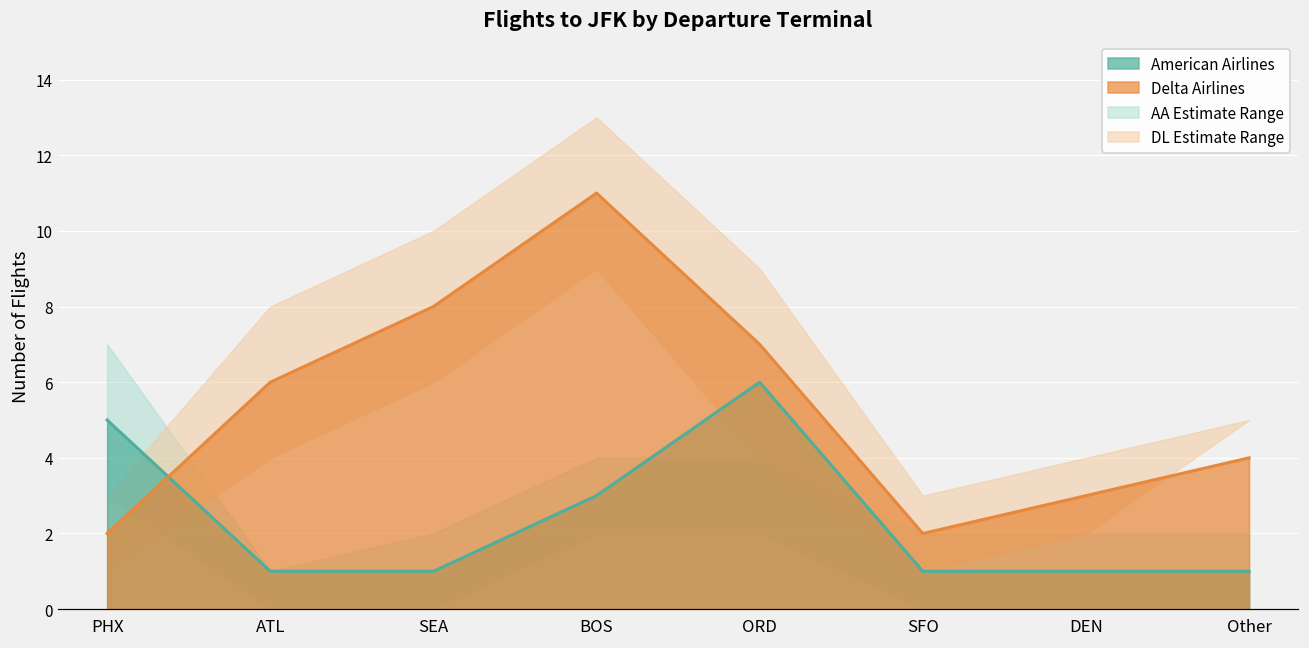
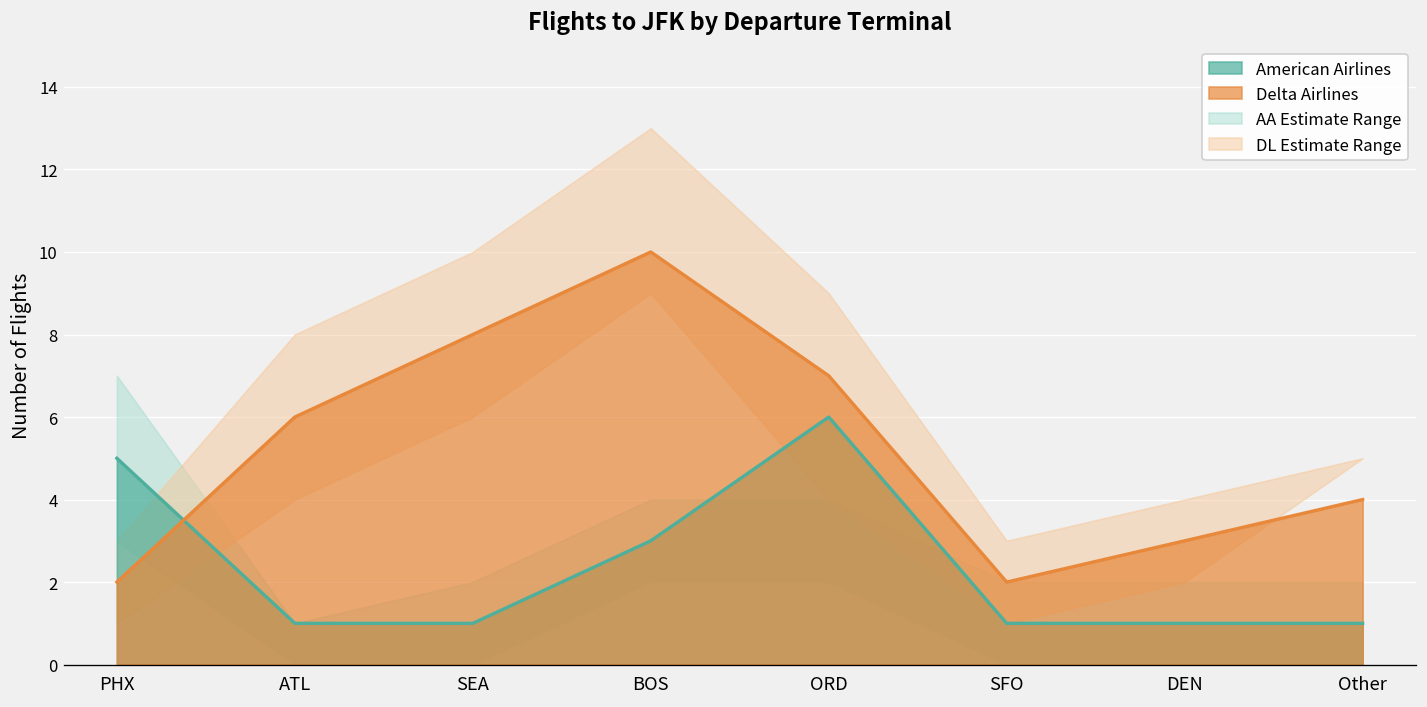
  {
    "American Airlines": {
      "PHX": 5,
      "SEA": 1,
      "BOS": 3,
      "ORD": 6,
      "SFO": 1,
      "DEN": 1,
      "Other": 1
    },
    "Delta Airlines": {
      "PHX": 2,
      "ATL": 6,
      "SEA": 8,
-     "BOS": 11,
+     "BOS": 10,
      "ORD": 7,
      "DEN": 3,
      "Other": 4
    }
  }
